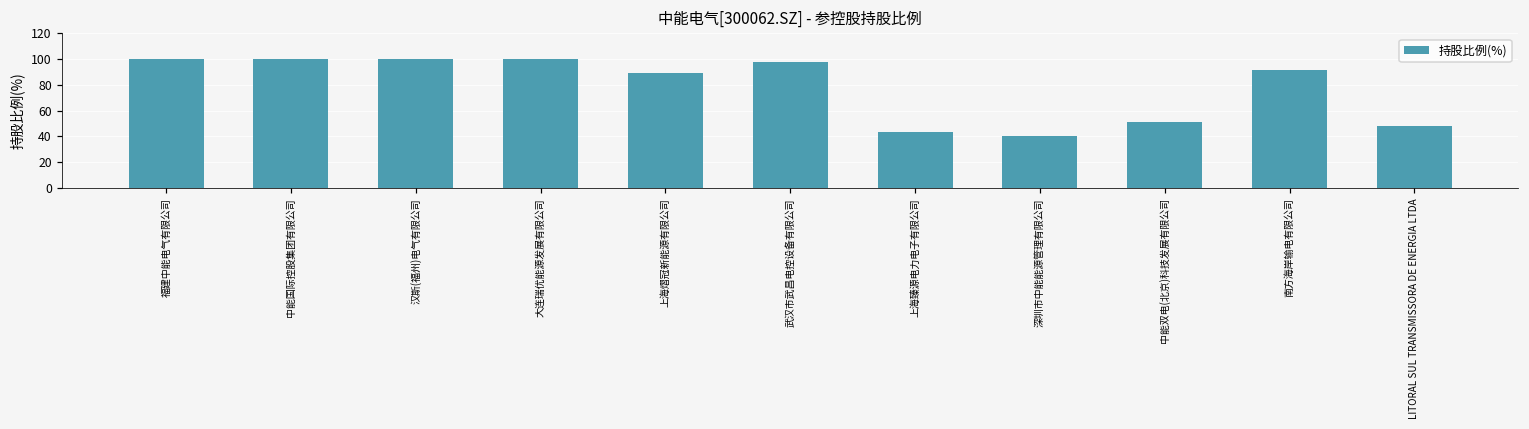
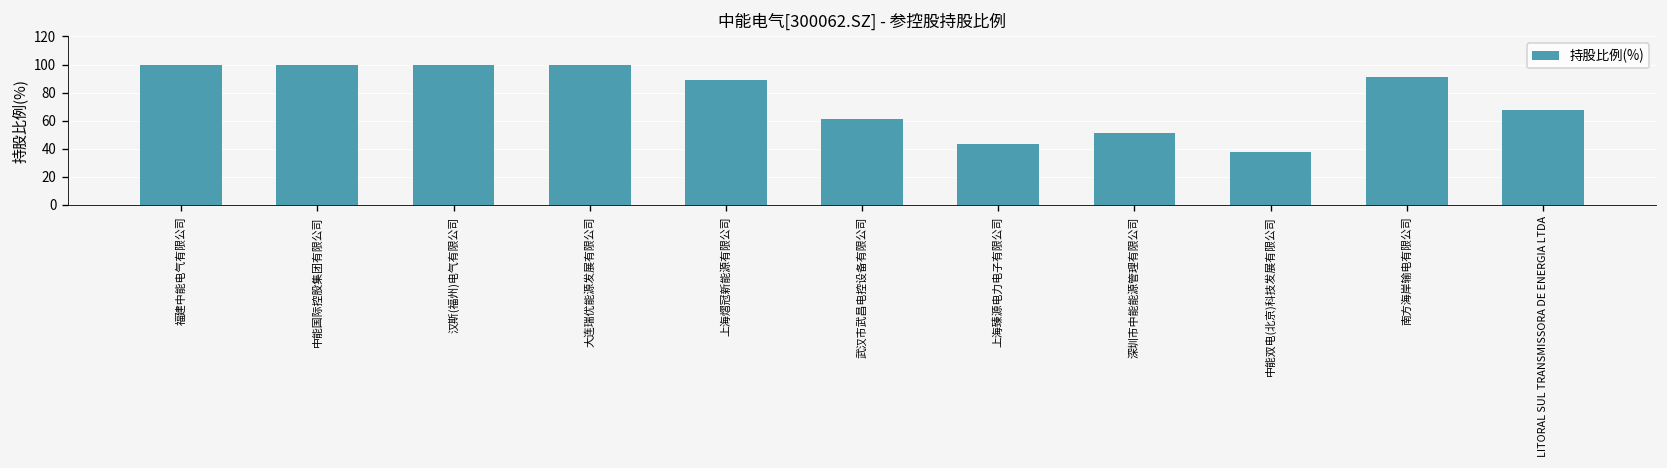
  {
    "福建中能电气有限公司": 100,
    "中能国际控股集团有限公司": 100,
    "汉斯(福州)电气有限公司": 100,
    "大连瑞优能源发展有限公司": 100,
    "上海熠冠新能源有限公司": 89,
-   "武汉市武昌电控设备有限公司": 98,
+   "武汉市武昌电控设备有限公司": 61,
    "上海臻源电力电子有限公司": 44,
-   "深圳市中能能源管理有限公司": 40,
-   "中能双电(北京)科技发展有限公司": 51,
+   "深圳市中能能源管理有限公司": 51,
+   "中能双电(北京)科技发展有限公司": 38,
    "南方海岸输电有限公司": 91,
-   "LITORAL SUL TRANSMISSORA DE ENERGIA LTDA": 48
+   "LITORAL SUL TRANSMISSORA DE ENERGIA LTDA": 67
  }
